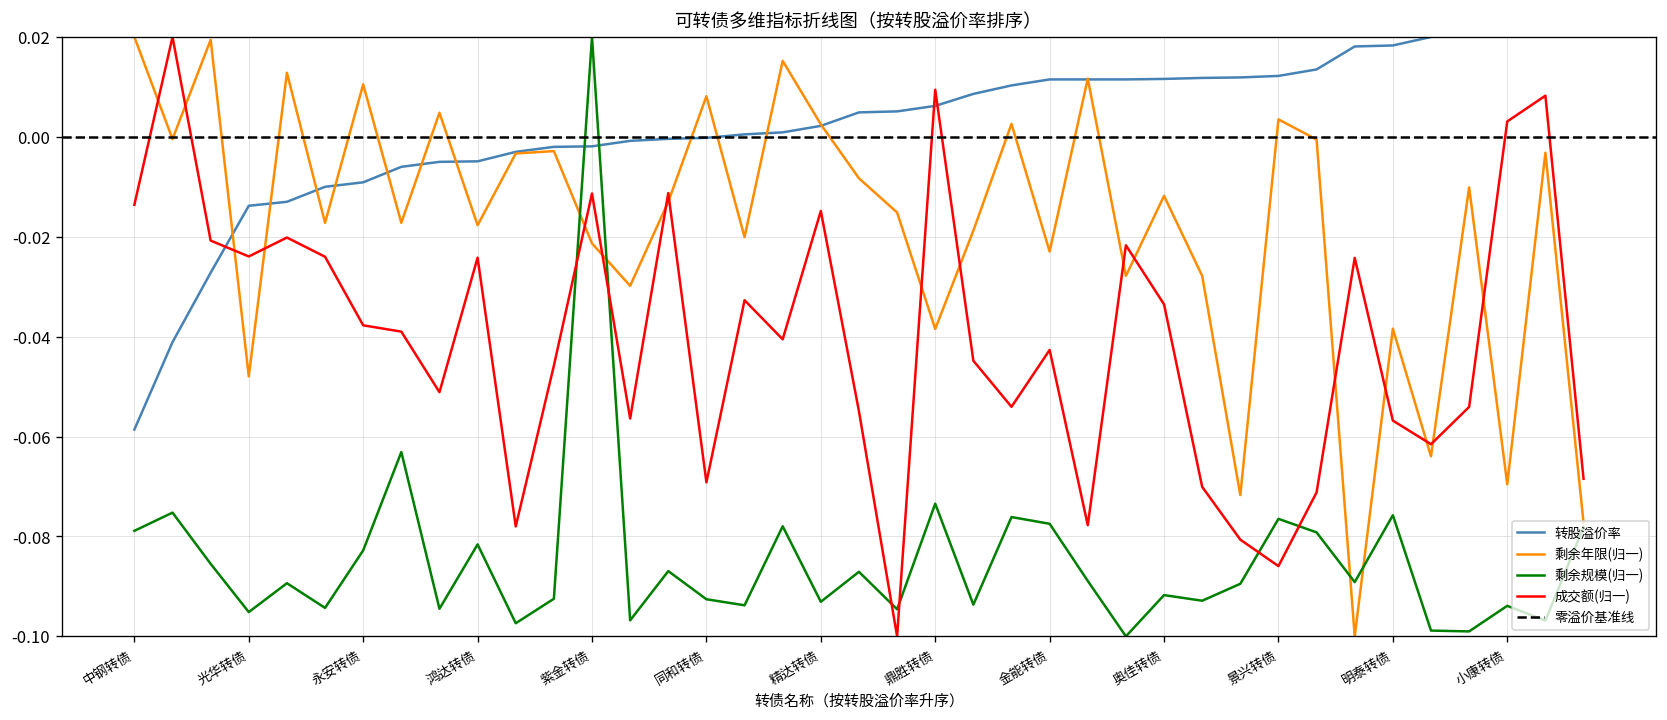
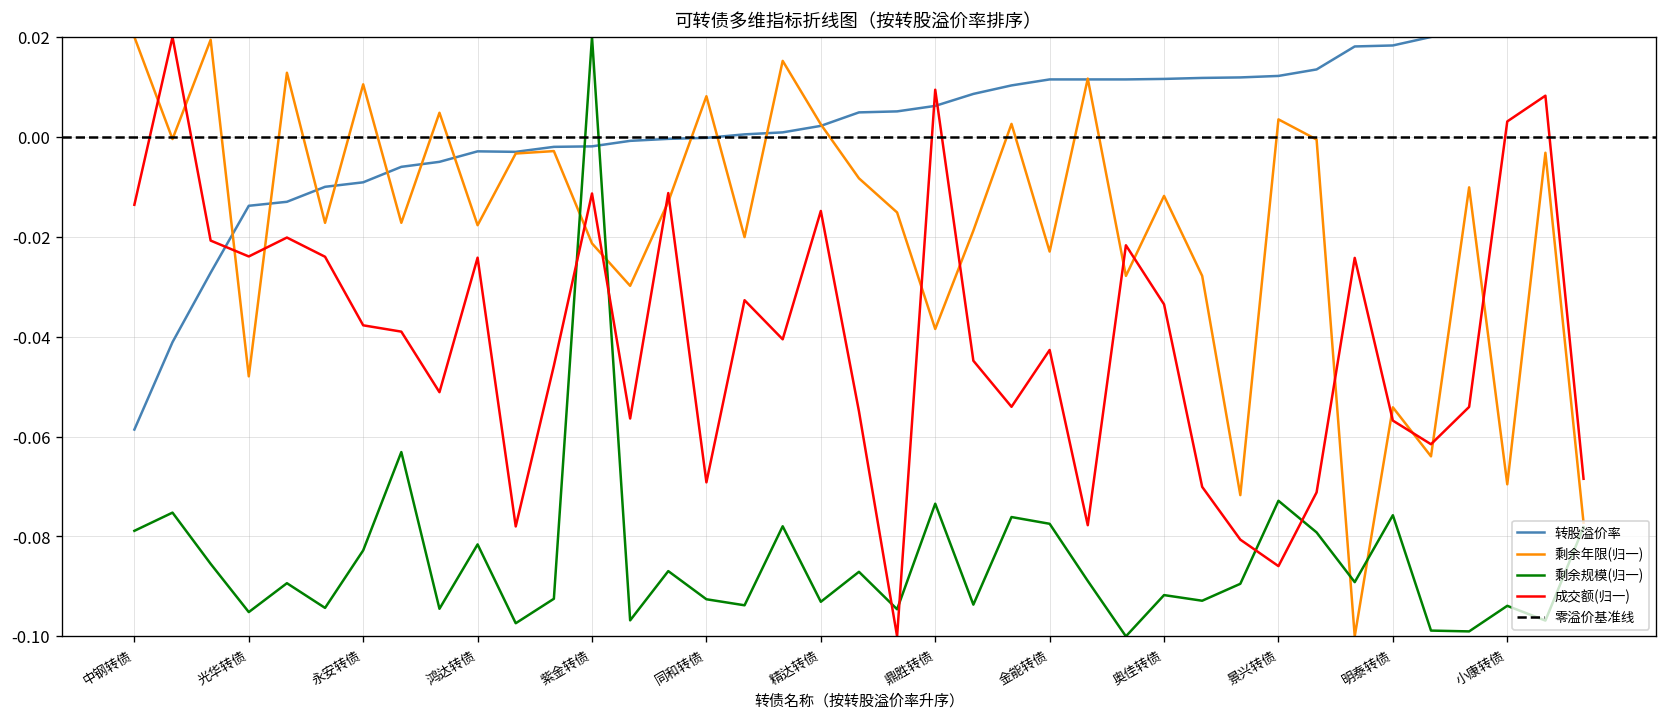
  {
    "转股溢价率": {
      "中钢转债": -0.059,
      "光华转债": -0.014,
      "永安转债": -0.009,
-     "鸿达转债": -0.005,
+     "鸿达转债": -0.003,
      "紫金转债": -0.002,
      "同和转债": 0.000,
      "鼎胜转债": 0.006,
      "金能转债": 0.012,
      "奥佳转债": 0.012,
      "景兴转债": 0.012,
      "明泰转债": 0.018
    },
    "剩余年限(归一)": {
      "中钢转债": 0.020,
      "光华转债": -0.048,
      "永安转债": 0.011,
      "鸿达转债": -0.018,
      "紫金转债": -0.021,
      "同和转债": 0.008,
      "鼎胜转债": -0.038,
      "金能转债": -0.023,
      "奥佳转债": -0.012,
      "景兴转债": 0.004,
-     "明泰转债": -0.038,
+     "明泰转债": -0.054,
      "小康转债": -0.070
    },
    "剩余规模(归一)": {
      "中钢转债": -0.079,
      "光华转债": -0.095,
      "永安转债": -0.083,
      "鸿达转债": -0.082,
      "紫金转债": 0.020,
      "同和转债": -0.093,
      "精达转债": -0.093,
      "鼎胜转债": -0.073,
      "金能转债": -0.077,
      "奥佳转债": -0.092,
-     "景兴转债": -0.076,
+     "景兴转债": -0.073,
      "明泰转债": -0.076,
      "小康转债": -0.094
    },
    "成交额(归一)": {
      "中钢转债": -0.014,
      "光华转债": -0.024,
      "永安转债": -0.038,
      "鸿达转债": -0.024,
      "紫金转债": -0.011,
      "同和转债": -0.069,
      "精达转债": -0.015,
      "鼎胜转债": 0.009,
      "金能转债": -0.043,
      "奥佳转债": -0.034,
      "景兴转债": -0.086,
      "明泰转债": -0.057,
      "小康转债": 0.003
    }
  }
